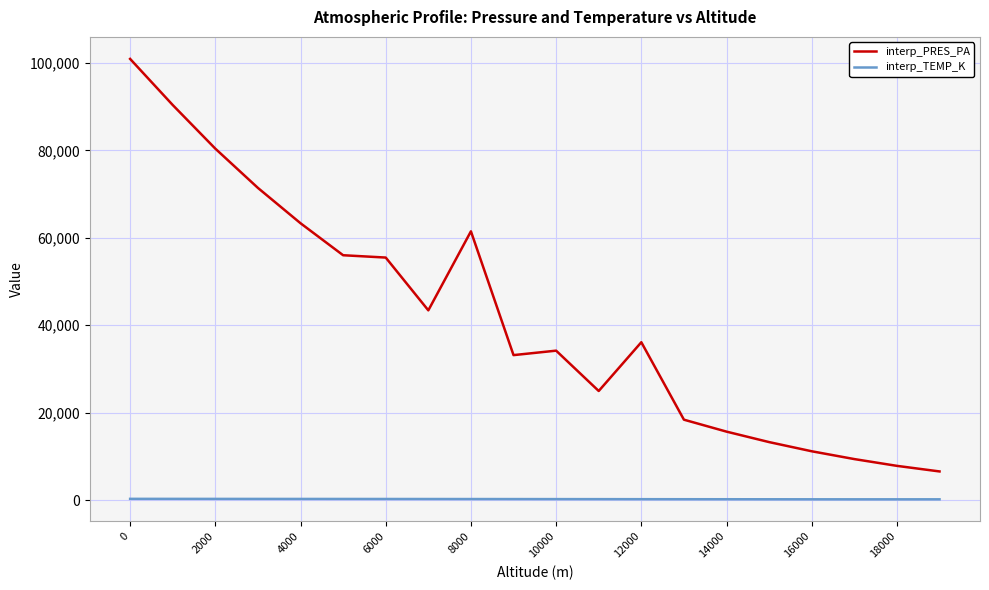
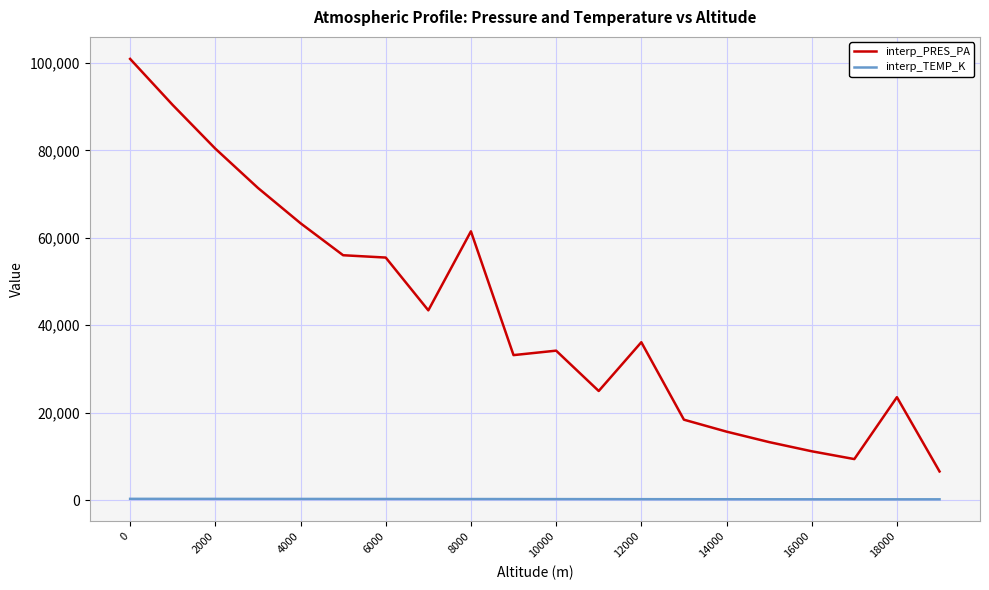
  {
    "interp_PRES_PA": {
      "0": "101,000",
      "2000": "80,000",
      "4000": "63,000",
      "6000": "55,000",
      "8000": "61,000",
      "10000": "34,000",
      "12000": "36,000",
      "14000": "16,000",
      "16000": "11,000",
-     "18000": "8,000"
+     "18000": "24,000"
    },
    "interp_TEMP_K": {
      "0": "0",
      "2000": "0",
      "4000": "0",
      "6000": "0",
      "8000": "0",
      "10000": "0",
      "12000": "0",
      "14000": "0",
      "16000": "0",
      "18000": "0"
    }
  }
